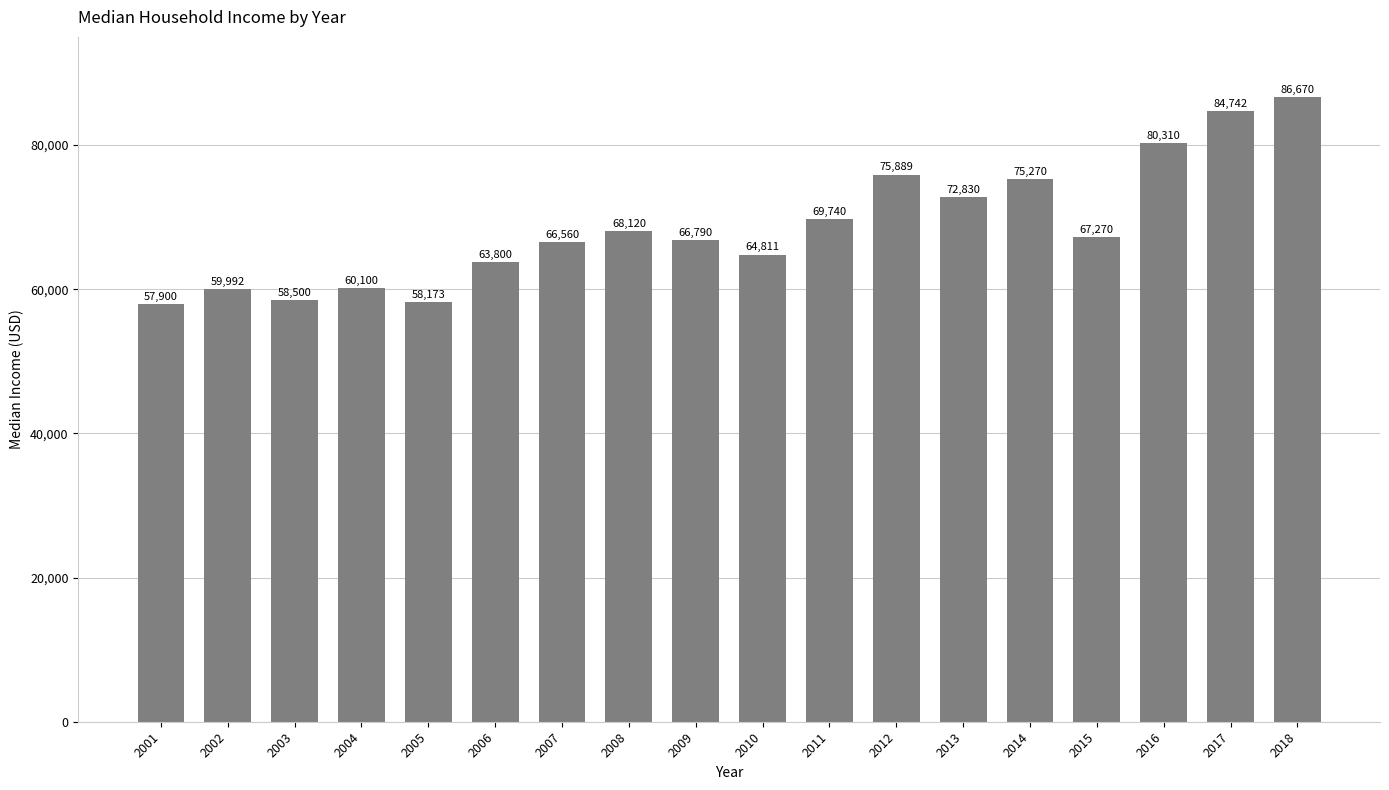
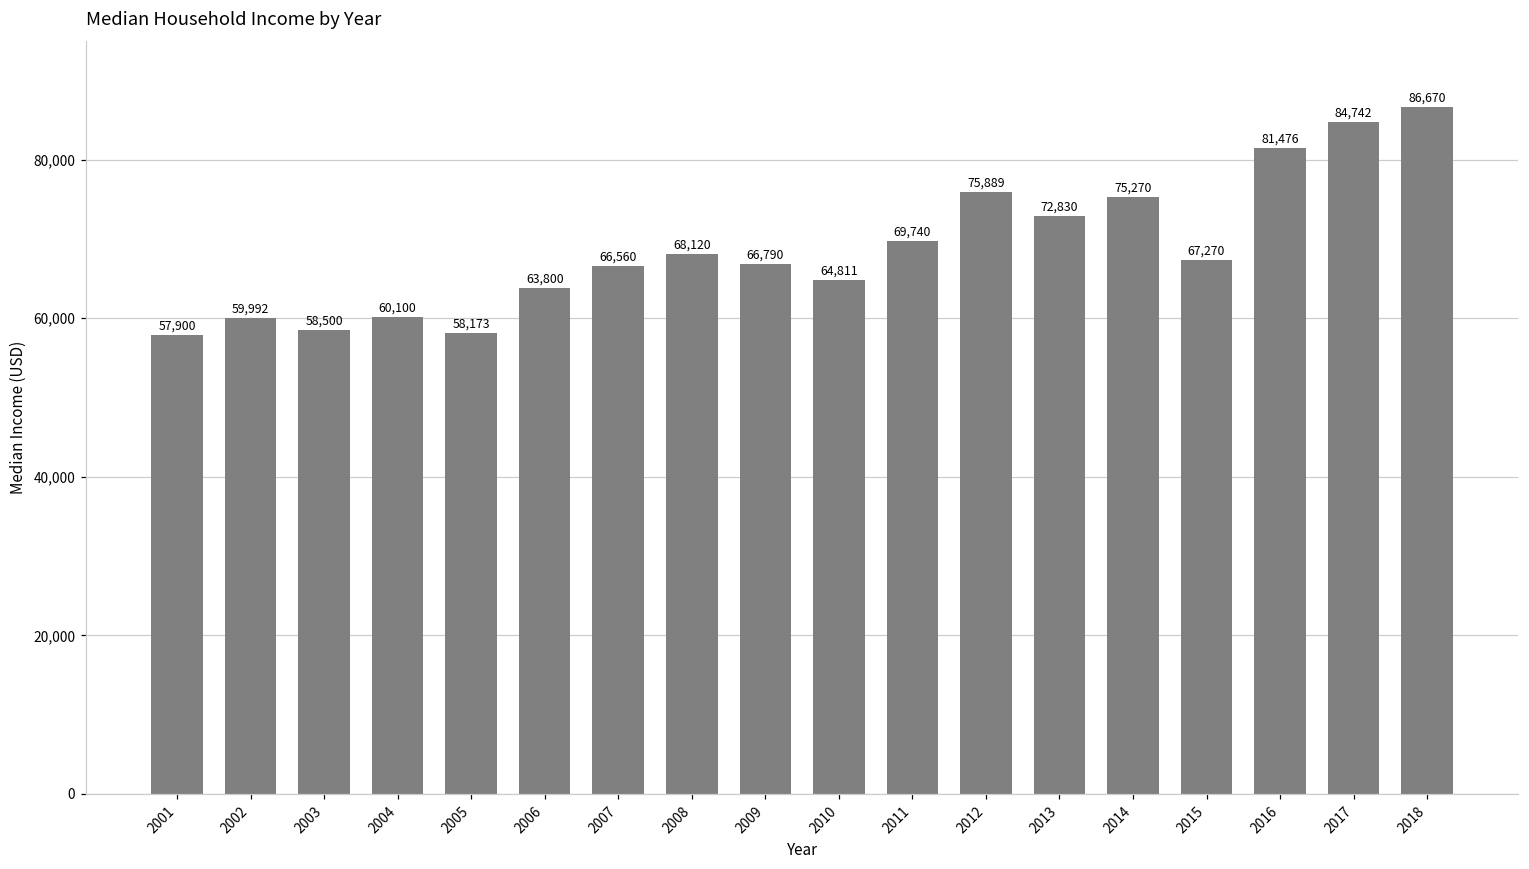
  {
    "2001": "57,900",
    "2002": "59,992",
    "2003": "58,500",
    "2004": "60,100",
    "2005": "58,173",
    "2006": "63,800",
    "2007": "66,560",
    "2008": "68,120",
    "2009": "66,790",
    "2010": "64,811",
    "2011": "69,740",
    "2012": "75,889",
    "2013": "72,830",
    "2014": "75,270",
    "2015": "67,270",
-   "2016": "80,310",
+   "2016": "81,476",
    "2017": "84,742",
    "2018": "86,670"
  }
